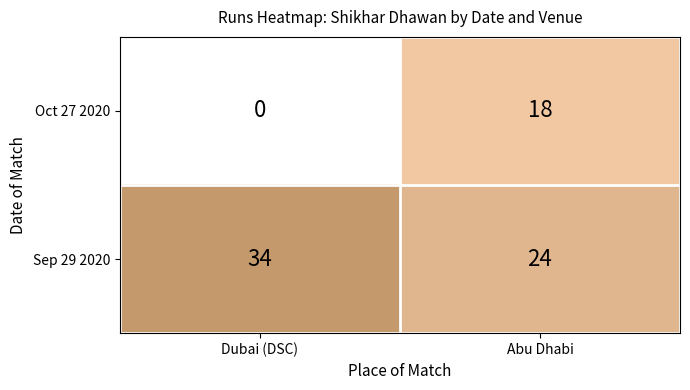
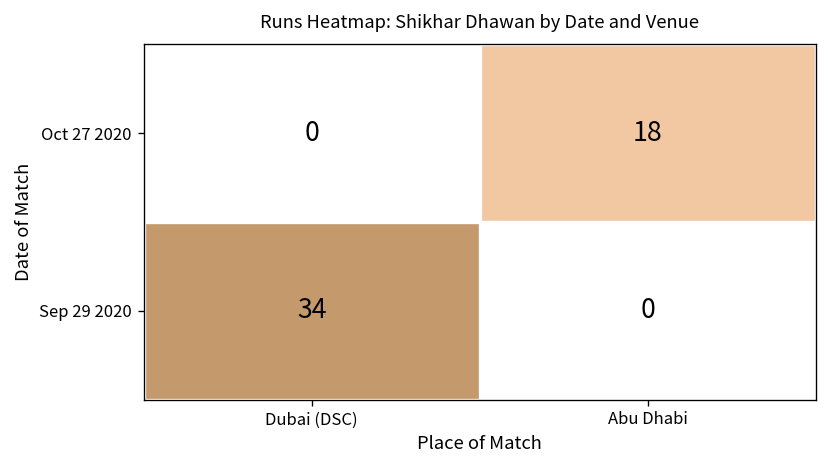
  {
    "Oct 27 2020": {
      "Dubai (DSC)": 0,
      "Abu Dhabi": 18
    },
    "Sep 29 2020": {
      "Dubai (DSC)": 34,
-     "Abu Dhabi": 24
+     "Abu Dhabi": 0
    }
  }
